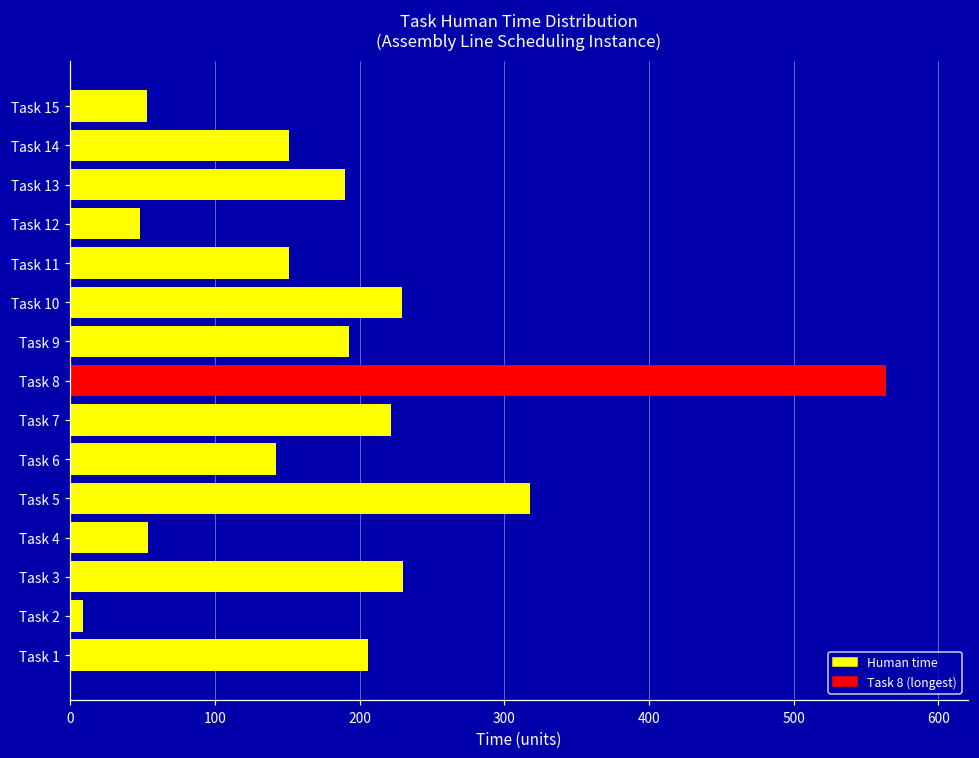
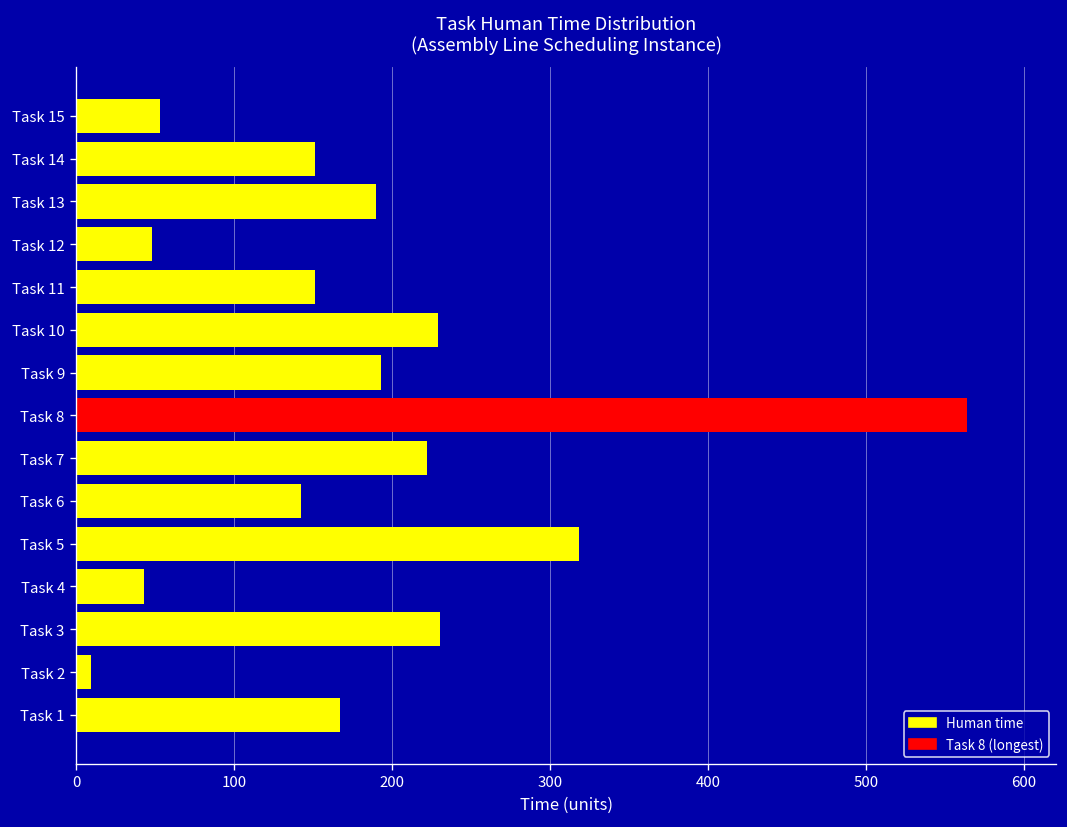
  {
    "Task 15": 53,
    "Task 14": 151,
    "Task 13": 190,
    "Task 12": 48,
    "Task 11": 151,
    "Task 10": 229,
    "Task 9": 193,
    "Task 8": 564,
    "Task 7": 222,
    "Task 6": 142,
    "Task 5": 318,
-   "Task 4": 54,
+   "Task 4": 43,
    "Task 3": 230,
    "Task 2": 9,
-   "Task 1": 206
+   "Task 1": 167
  }
